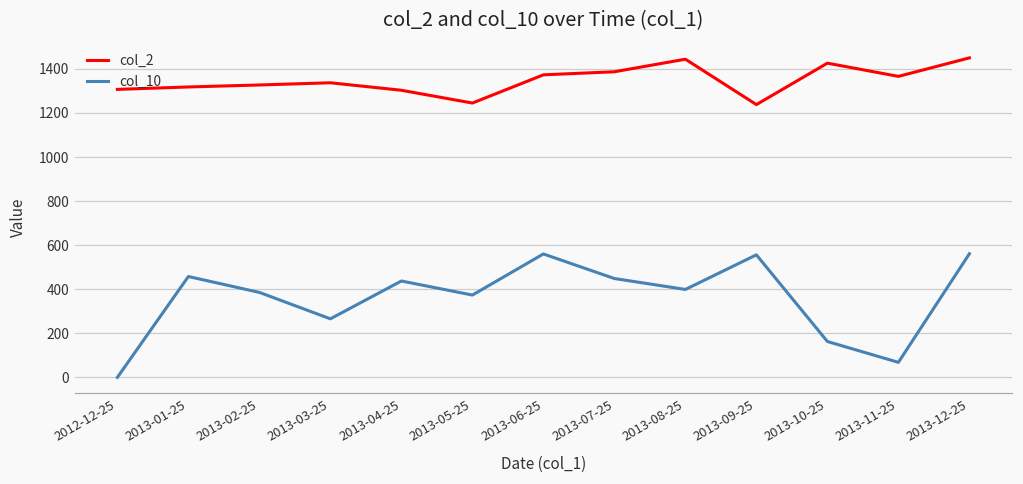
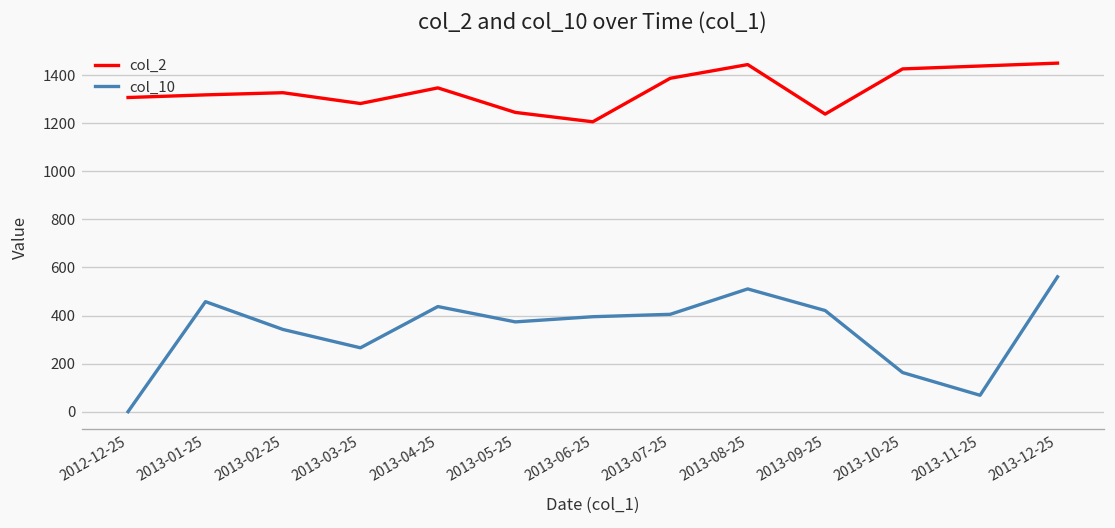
  {
    "col_2": {
      "2012-12-25": 1310,
      "2013-01-25": 1320,
      "2013-02-25": 1330,
-     "2013-03-25": 1340,
-     "2013-04-25": 1300,
+     "2013-03-25": 1280,
+     "2013-04-25": 1350,
      "2013-05-25": 1250,
-     "2013-06-25": 1370,
+     "2013-06-25": 1210,
      "2013-07-25": 1390,
      "2013-08-25": 1440,
      "2013-09-25": 1240,
      "2013-10-25": 1430,
-     "2013-11-25": 1370,
+     "2013-11-25": 1440,
      "2013-12-25": 1450
    },
    "col_10": {
      "2012-12-25": 0,
      "2013-01-25": 460,
-     "2013-02-25": 390,
+     "2013-02-25": 340,
      "2013-03-25": 270,
      "2013-04-25": 440,
      "2013-05-25": 370,
-     "2013-06-25": 560,
-     "2013-07-25": 450,
-     "2013-08-25": 400,
-     "2013-09-25": 560,
+     "2013-06-25": 400,
+     "2013-07-25": 410,
+     "2013-08-25": 510,
+     "2013-09-25": 420,
      "2013-10-25": 160,
      "2013-11-25": 70,
      "2013-12-25": 560
    }
  }
